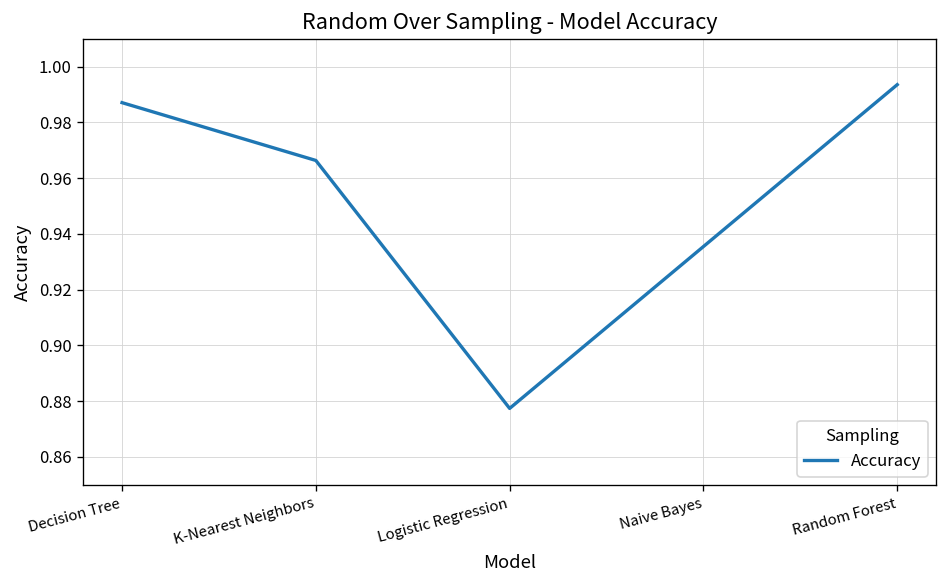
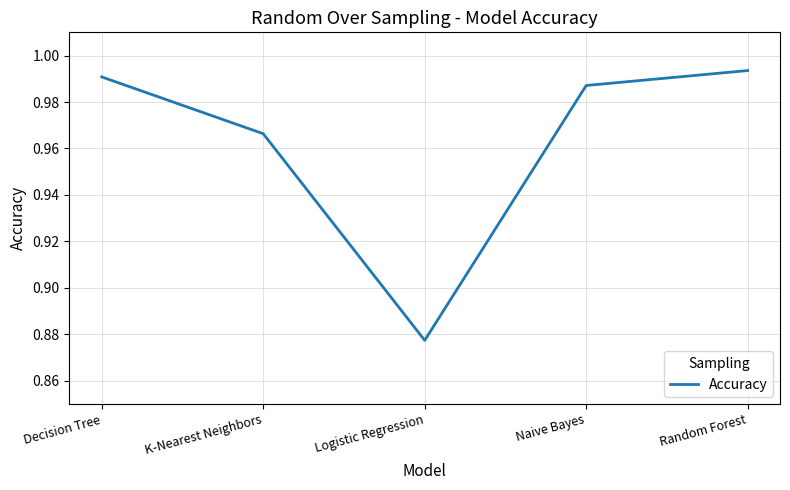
  {
-   "Decision Tree": 0.987,
+   "Decision Tree": 0.991,
    "K-Nearest Neighbors": 0.966,
    "Logistic Regression": 0.877,
-   "Naive Bayes": 0.935,
+   "Naive Bayes": 0.987,
    "Random Forest": 0.994
  }
